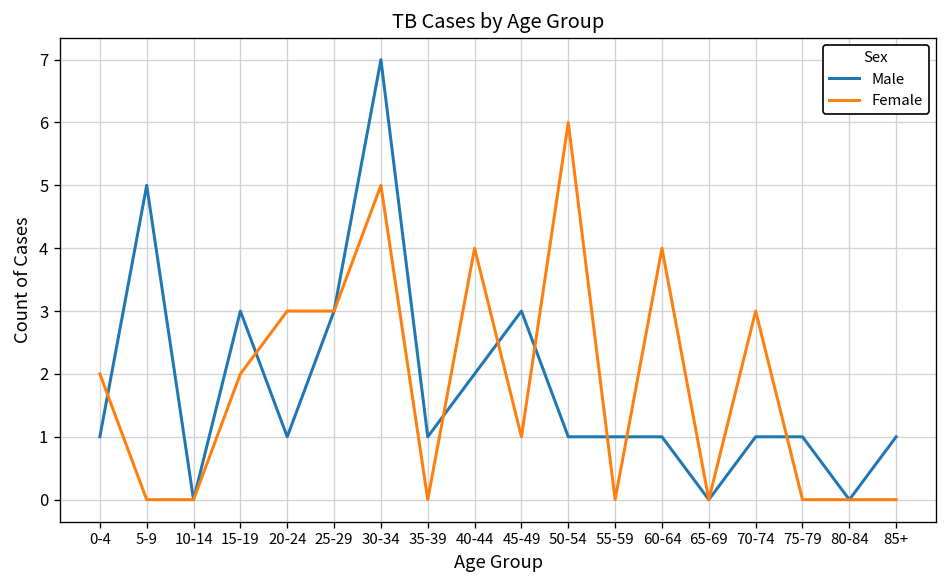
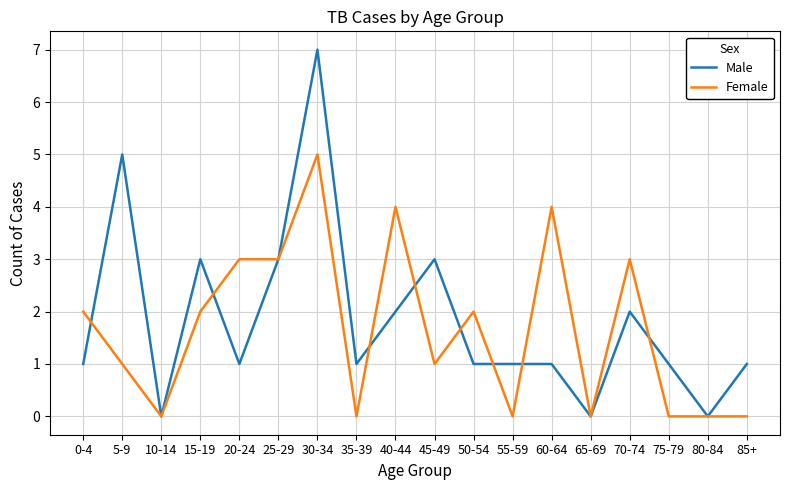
  {
    "Male": {
      "0-4": 1,
      "5-9": 5,
      "15-19": 3,
      "20-24": 1,
      "30-34": 7,
      "35-39": 1,
      "40-44": 2,
      "45-49": 3,
      "50-54": 1,
      "55-59": 1,
      "60-64": 1,
-     "70-74": 1,
+     "70-74": 2,
      "75-79": 1,
      "85+": 1
    },
    "Female": {
      "0-4": 2,
-     "5-9": 0,
+     "5-9": 1,
      "15-19": 2,
      "20-24": 3,
      "30-34": 5,
      "35-39": 0,
      "40-44": 4,
      "45-49": 1,
-     "50-54": 6,
+     "50-54": 2,
      "55-59": 0,
      "60-64": 4,
      "70-74": 3,
      "75-79": 0,
      "85+": 0
    }
  }
